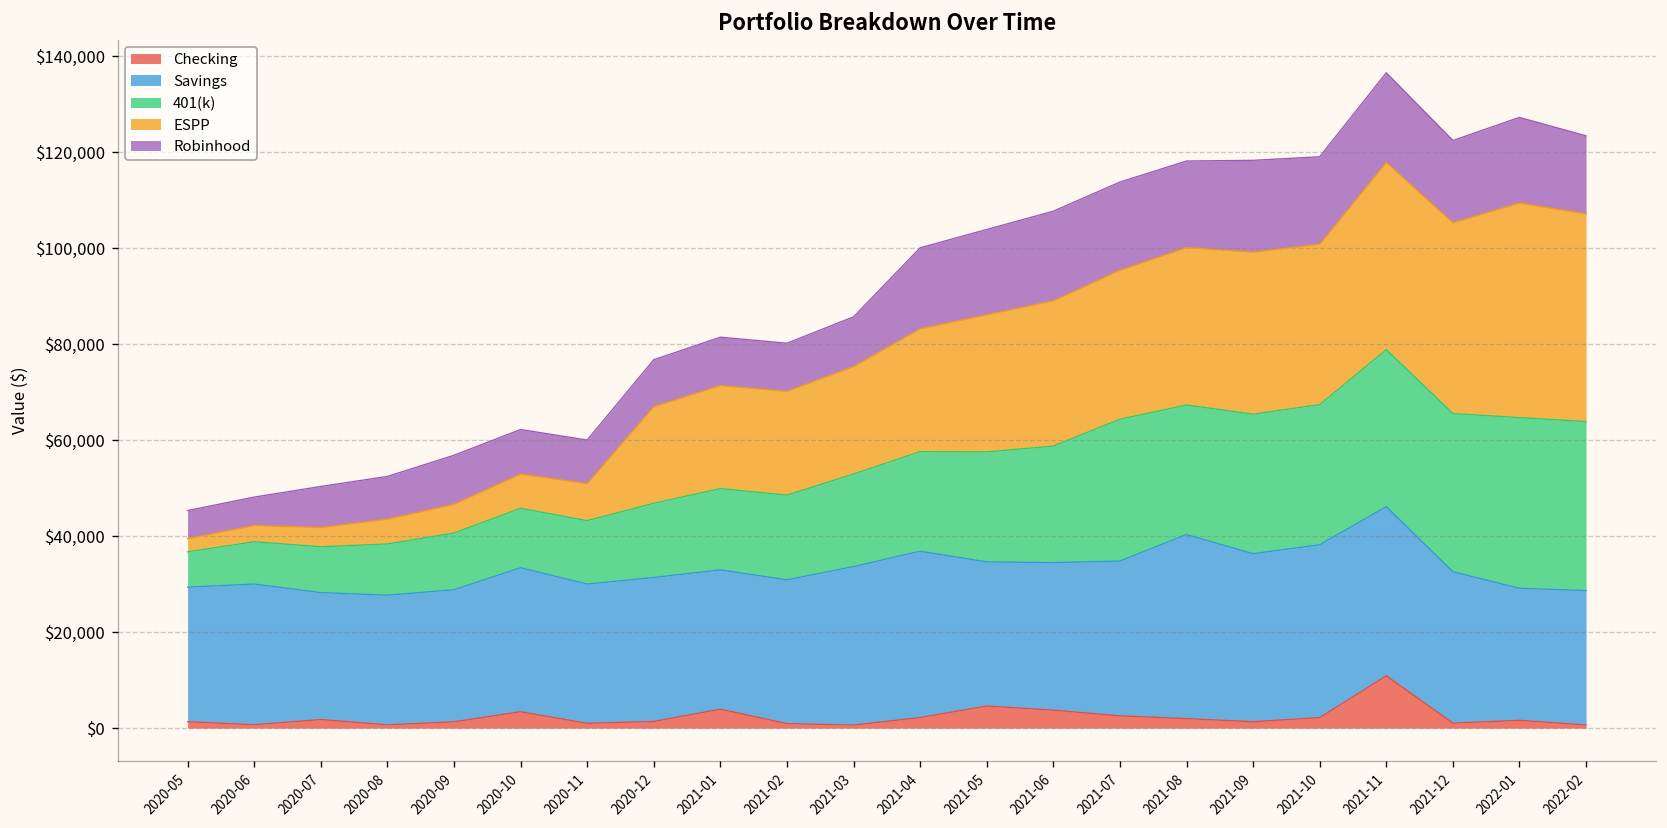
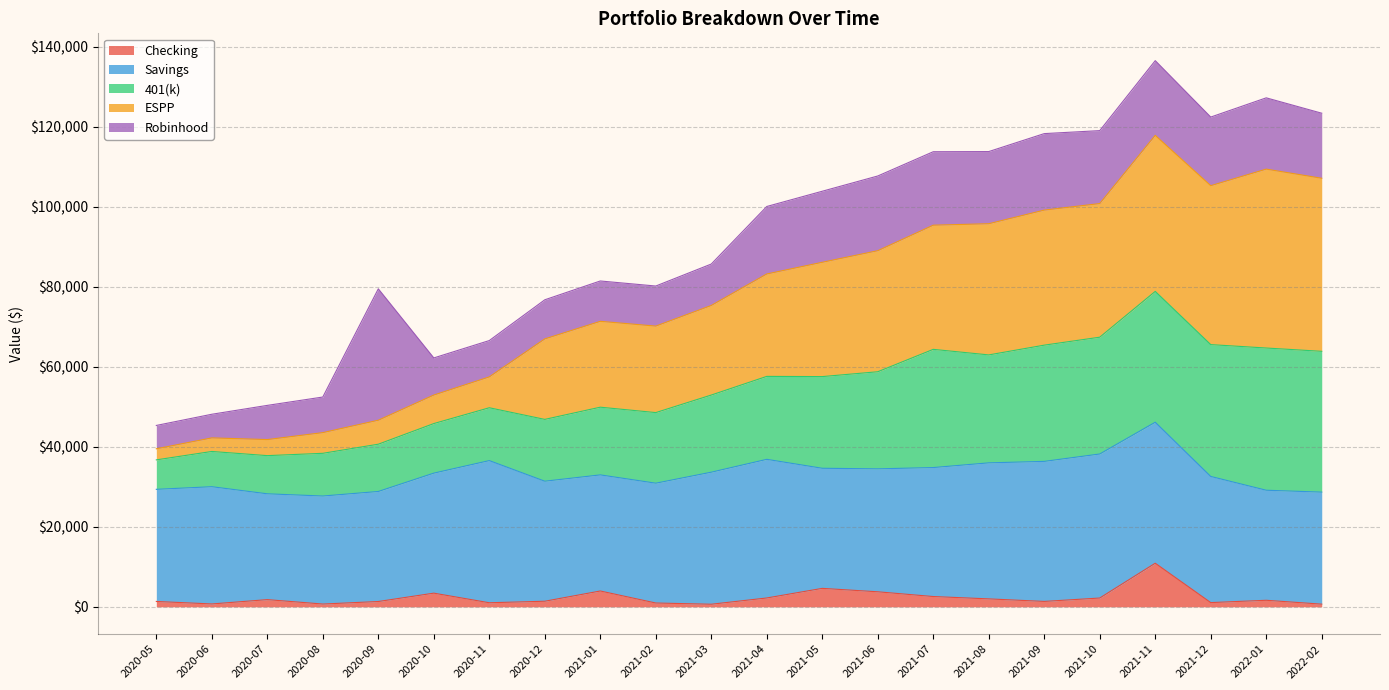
  {
    "Checking": {
      "2020-05": "$1,000",
      "2020-06": "$1,000",
      "2020-07": "$2,000",
      "2020-08": "$1,000",
      "2020-09": "$1,000",
      "2020-10": "$3,000",
      "2020-11": "$1,000",
      "2020-12": "$1,000",
      "2021-01": "$4,000",
      "2021-02": "$1,000",
      "2021-03": "$1,000",
      "2021-04": "$2,000",
      "2021-05": "$5,000",
      "2021-06": "$4,000",
      "2021-07": "$3,000",
      "2021-08": "$2,000",
      "2021-09": "$1,000",
      "2021-10": "$2,000",
      "2021-11": "$11,000",
      "2021-12": "$1,000",
      "2022-01": "$2,000",
      "2022-02": "$1,000"
    },
    "Savings": {
      "2020-05": "$28,000",
      "2020-06": "$29,000",
      "2020-07": "$26,000",
      "2020-08": "$27,000",
      "2020-09": "$28,000",
      "2020-10": "$30,000",
-     "2020-11": "$29,000",
+     "2020-11": "$36,000",
      "2020-12": "$30,000",
      "2021-01": "$29,000",
      "2021-02": "$30,000",
      "2021-03": "$33,000",
      "2021-04": "$35,000",
      "2021-05": "$30,000",
      "2021-06": "$31,000",
      "2021-07": "$32,000",
-     "2021-08": "$38,000",
+     "2021-08": "$34,000",
      "2021-09": "$35,000",
      "2021-10": "$36,000",
      "2021-11": "$35,000",
      "2021-12": "$32,000",
      "2022-01": "$28,000",
      "2022-02": "$28,000"
    },
    "401(k)": {
      "2020-05": "$7,000",
      "2020-06": "$9,000",
      "2020-07": "$10,000",
      "2020-08": "$11,000",
      "2020-09": "$12,000",
      "2020-10": "$12,000",
      "2020-11": "$13,000",
      "2020-12": "$15,000",
      "2021-01": "$17,000",
      "2021-02": "$18,000",
      "2021-03": "$19,000",
      "2021-04": "$21,000",
      "2021-05": "$23,000",
      "2021-06": "$24,000",
      "2021-07": "$30,000",
      "2021-08": "$27,000",
      "2021-09": "$29,000",
      "2021-10": "$29,000",
      "2021-11": "$33,000",
      "2021-12": "$33,000",
      "2022-01": "$36,000",
      "2022-02": "$35,000"
    },
    "ESPP": {
      "2020-05": "$3,000",
      "2020-06": "$3,000",
      "2020-07": "$4,000",
      "2020-08": "$5,000",
      "2020-09": "$6,000",
      "2020-10": "$7,000",
      "2020-11": "$8,000",
      "2020-12": "$20,000",
      "2021-01": "$21,000",
      "2021-02": "$22,000",
      "2021-03": "$22,000",
      "2021-04": "$26,000",
      "2021-05": "$29,000",
      "2021-06": "$30,000",
      "2021-07": "$31,000",
      "2021-08": "$33,000",
      "2021-09": "$34,000",
      "2021-10": "$33,000",
      "2021-11": "$39,000",
      "2021-12": "$40,000",
      "2022-01": "$45,000",
      "2022-02": "$43,000"
    },
    "Robinhood": {
      "2020-05": "$6,000",
      "2020-06": "$6,000",
      "2020-07": "$9,000",
      "2020-08": "$9,000",
-     "2020-09": "$10,000",
+     "2020-09": "$33,000",
      "2020-10": "$9,000",
      "2020-11": "$9,000",
      "2020-12": "$10,000",
      "2021-01": "$10,000",
      "2021-02": "$10,000",
      "2021-03": "$10,000",
      "2021-04": "$17,000",
      "2021-05": "$18,000",
      "2021-06": "$19,000",
      "2021-07": "$18,000",
      "2021-08": "$18,000",
      "2021-09": "$19,000",
      "2021-10": "$18,000",
      "2021-11": "$19,000",
      "2021-12": "$17,000",
      "2022-01": "$18,000",
      "2022-02": "$16,000"
    }
  }
